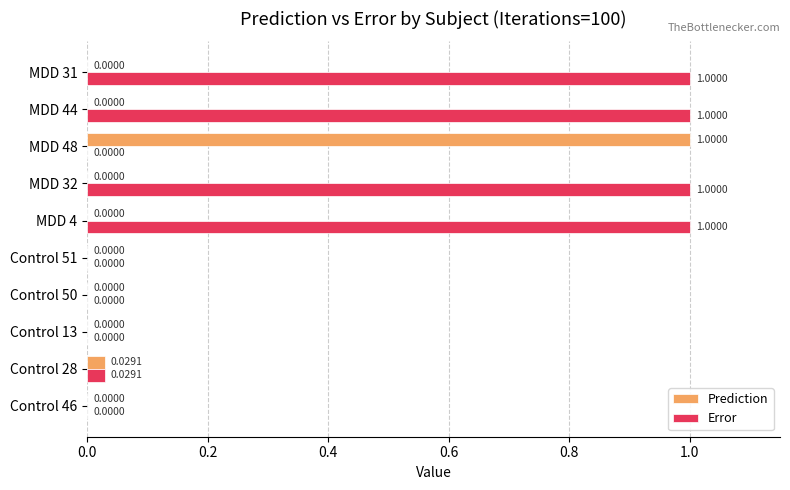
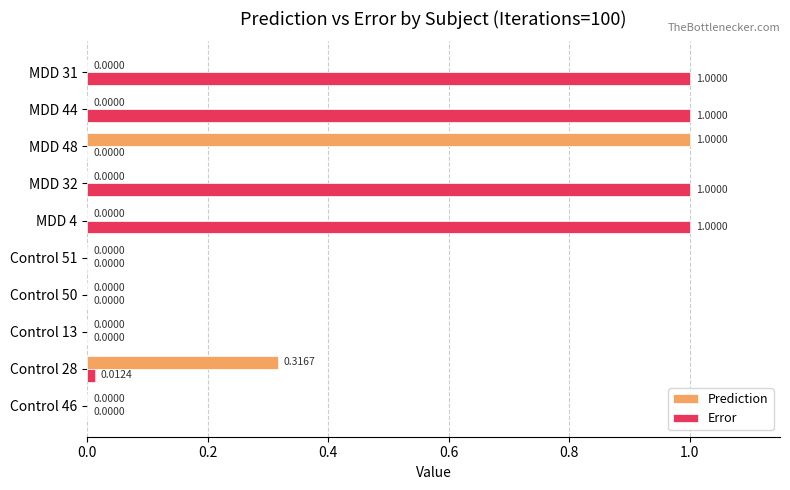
  {
    "Prediction": {
      "MDD 31": 0.0000,
      "MDD 44": 0.0000,
      "MDD 48": 1.0000,
      "MDD 32": 0.0000,
      "MDD 4": 0.0000,
      "Control 51": 0.0000,
      "Control 50": 0.0000,
      "Control 13": 0.0000,
-     "Control 28": 0.0291,
+     "Control 28": 0.3167,
      "Control 46": 0.0000
    },
    "Error": {
      "MDD 31": 1.0000,
      "MDD 44": 1.0000,
      "MDD 48": 0.0000,
      "MDD 32": 1.0000,
      "MDD 4": 1.0000,
      "Control 51": 0.0000,
      "Control 50": 0.0000,
      "Control 13": 0.0000,
-     "Control 28": 0.0291,
+     "Control 28": 0.0124,
      "Control 46": 0.0000
    }
  }
